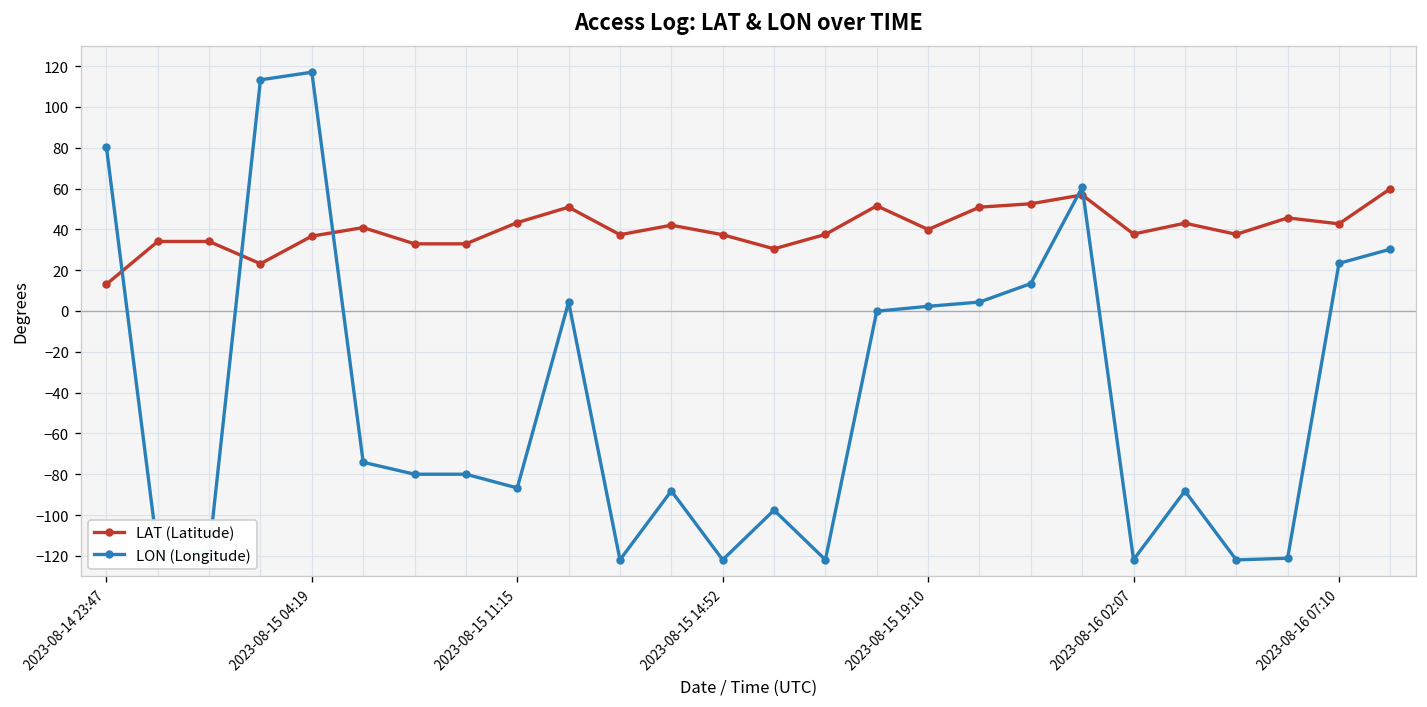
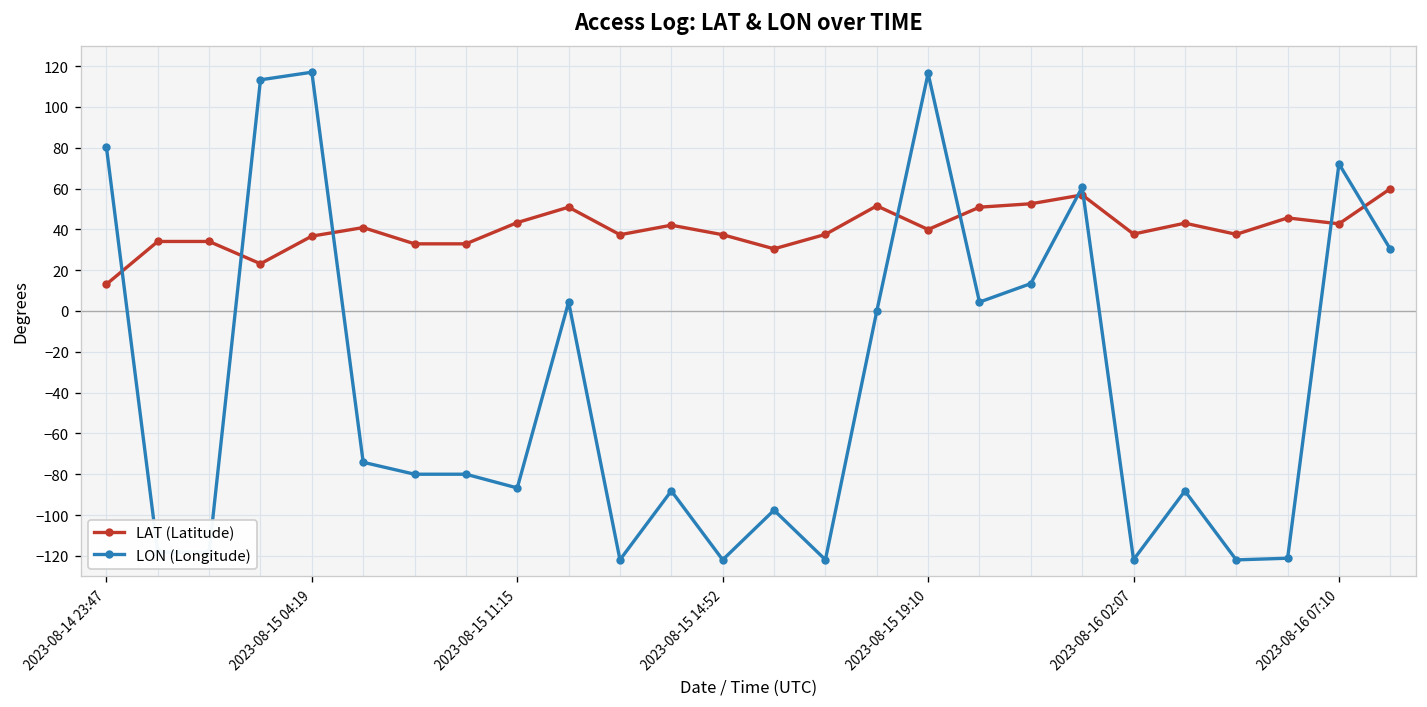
  {
    "LAT (Latitude)": {
      "2023-08-14 23:47": 13,
      "2023-08-15 04:19": 37,
      "2023-08-15 11:15": 43,
      "2023-08-15 14:52": 37,
      "2023-08-15 19:10": 40,
      "2023-08-16 02:07": 38,
      "2023-08-16 07:10": 43
    },
    "LON (Longitude)": {
      "2023-08-14 23:47": 80,
      "2023-08-15 04:19": 117,
      "2023-08-15 11:15": -87,
      "2023-08-15 14:52": -122,
-     "2023-08-15 19:10": 2,
+     "2023-08-15 19:10": 116,
      "2023-08-16 02:07": -122,
-     "2023-08-16 07:10": 23
+     "2023-08-16 07:10": 72
    }
  }
